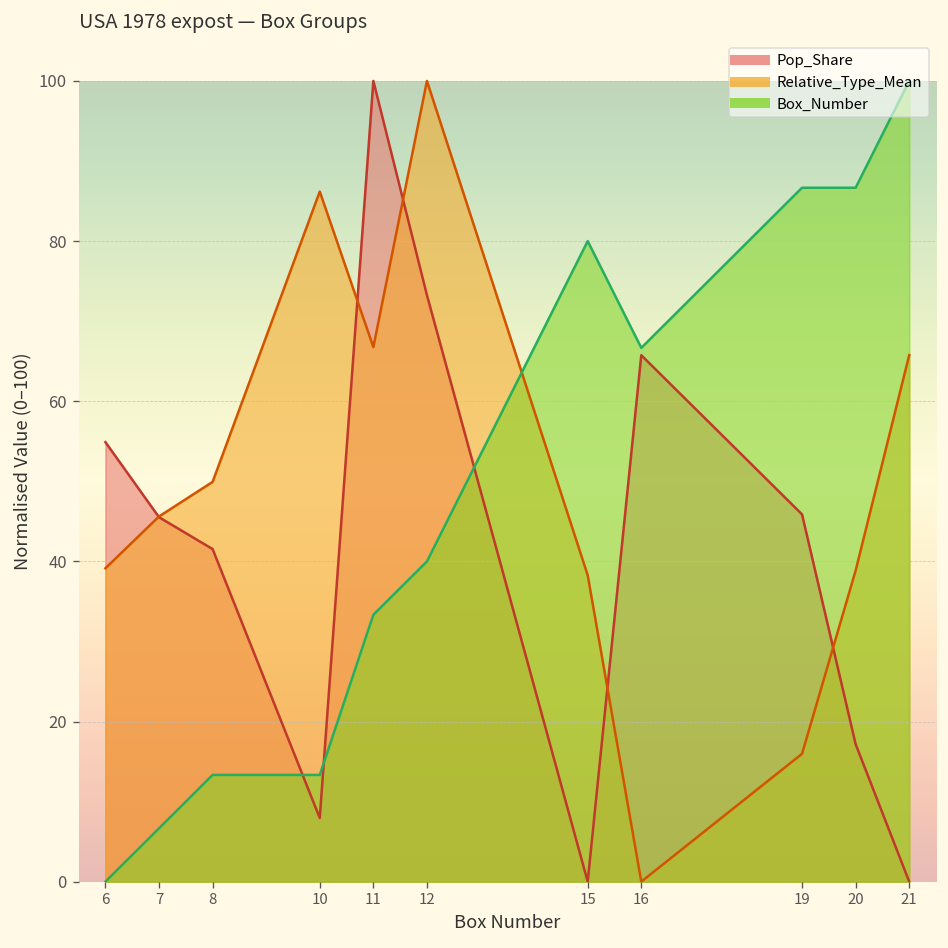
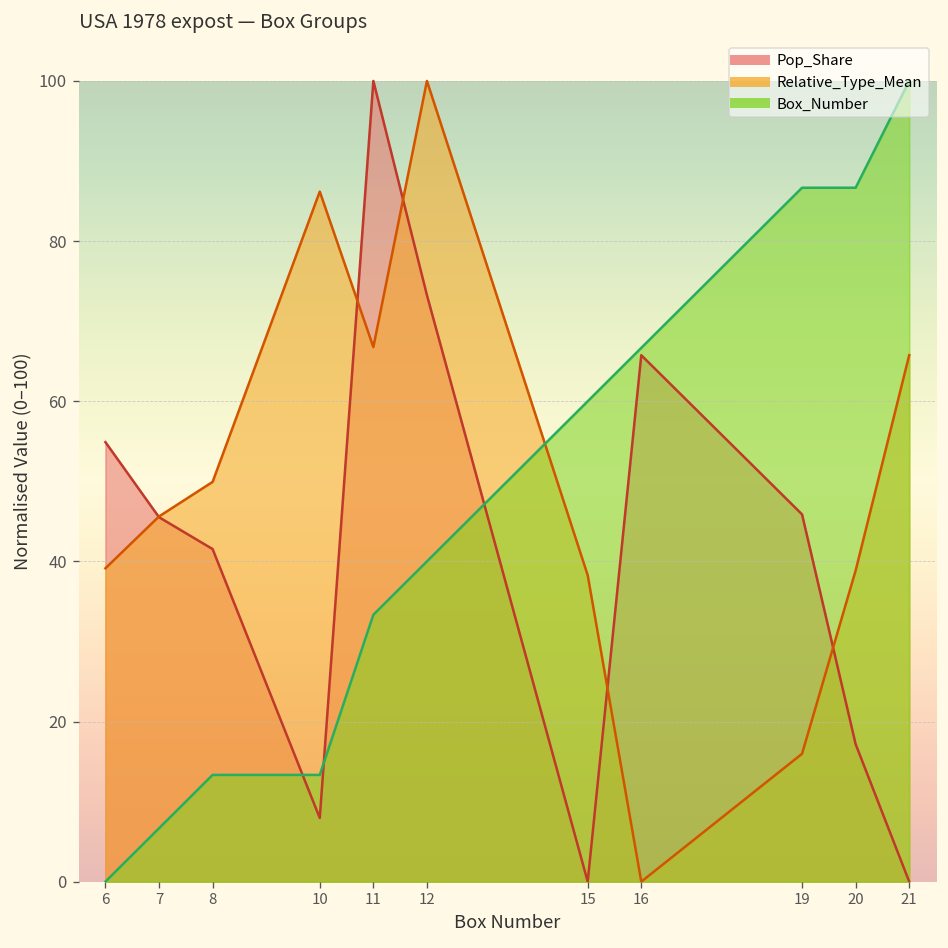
  {
    "Pop_Share": {
      "6": 55,
      "8": 42,
      "10": 8,
      "11": 100,
      "12": 73,
      "15": 0,
      "16": 66,
      "19": 46,
      "20": 17,
      "21": 0
    },
    "Relative_Type_Mean": {
      "6": 39,
      "8": 50,
      "10": 86,
      "11": 67,
      "12": 100,
      "15": 38,
      "16": 0,
      "19": 16,
      "20": 39,
      "21": 66
    },
    "Box_Number": {
      "6": 0,
      "7": 7,
      "8": 13,
      "10": 13,
      "11": 33,
      "12": 40,
-     "15": 80,
+     "15": 60,
      "16": 67,
      "19": 87,
      "20": 87
    }
  }
